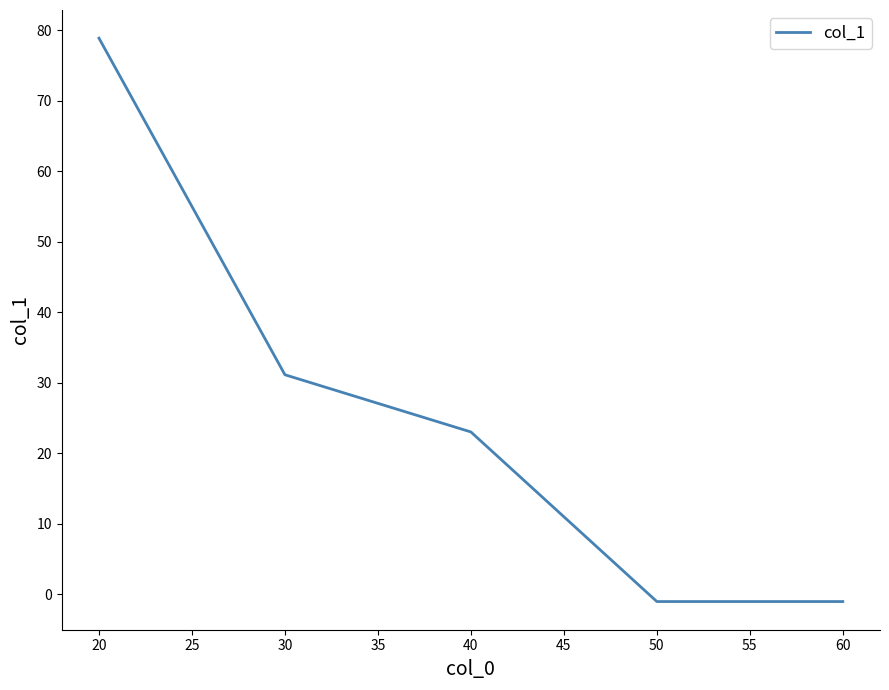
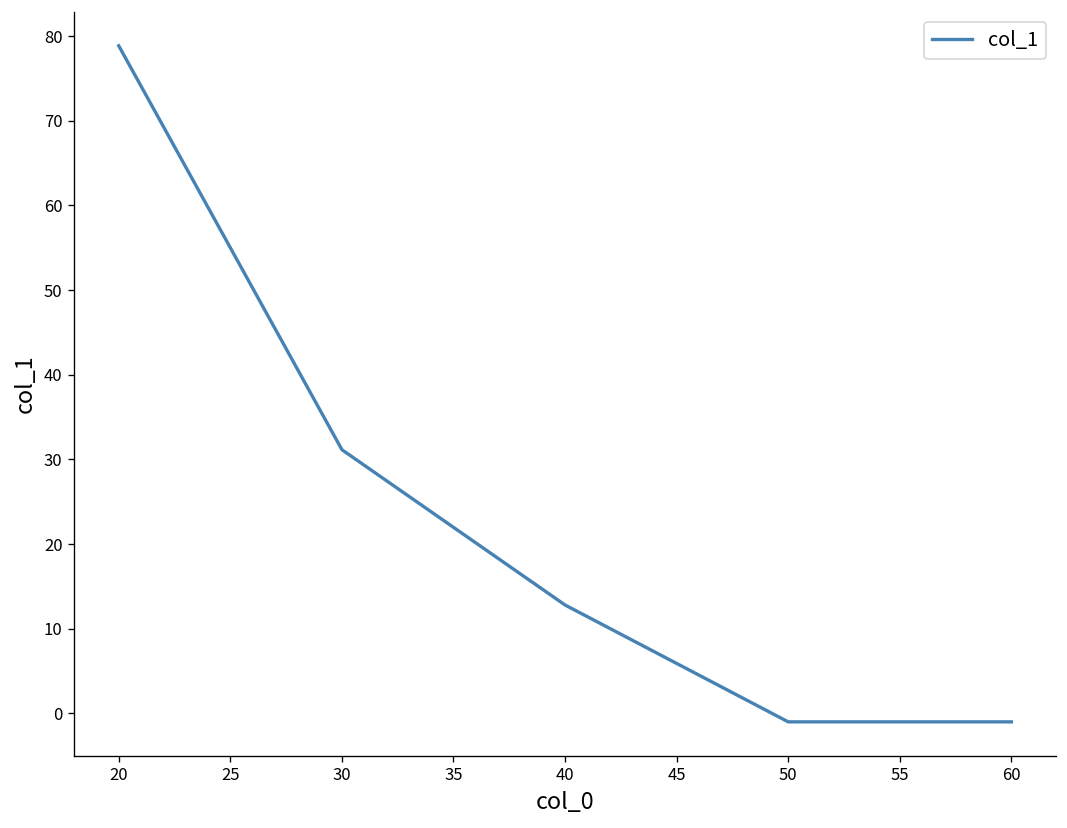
  {
    "20": 79,
    "30": 31,
-   "40": 23,
+   "40": 13,
    "50": -1,
    "60": -1
  }
